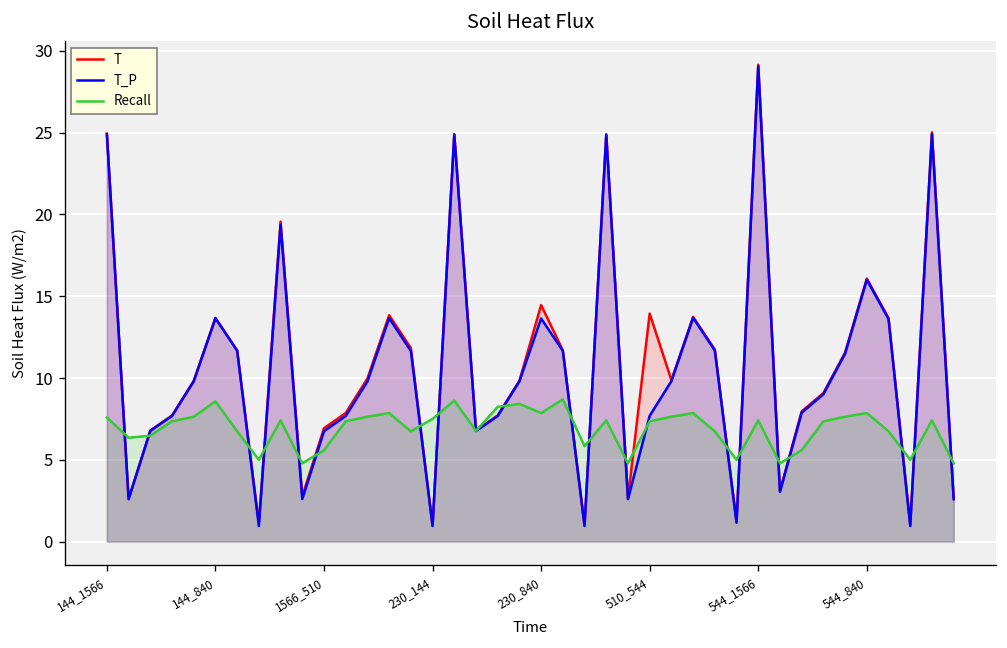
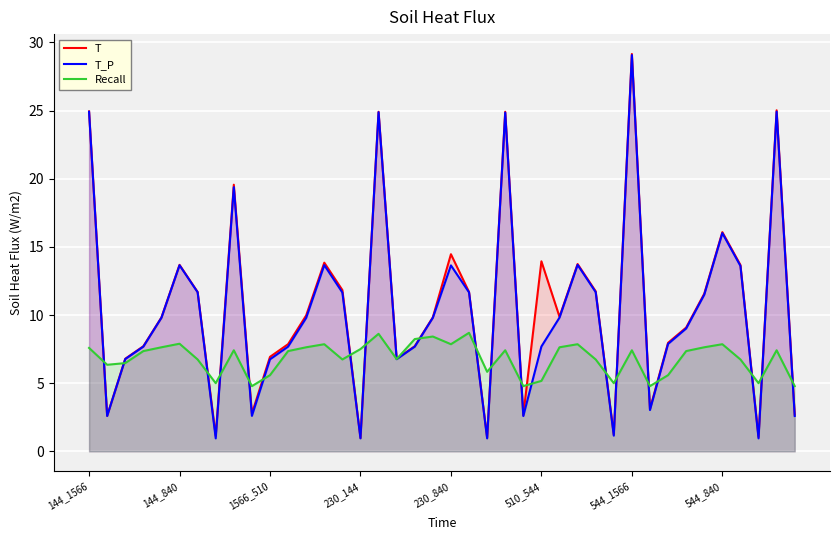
  {
    "T": {
      "230_840": 14.5,
      "510_544": 13.9
    },
    "T_P": {
      "230_840": 13.6,
      "510_544": 7.7
    },
    "Recall": {
      "144_1566": 7.6,
-     "144_840": 8.6,
+     "144_840": 7.9,
      "1566_510": 5.6,
      "230_144": 7.5,
      "230_840": 7.9,
-     "510_544": 7.4,
+     "510_544": 5.2,
      "544_1566": 7.4,
      "544_840": 7.9
    }
  }
